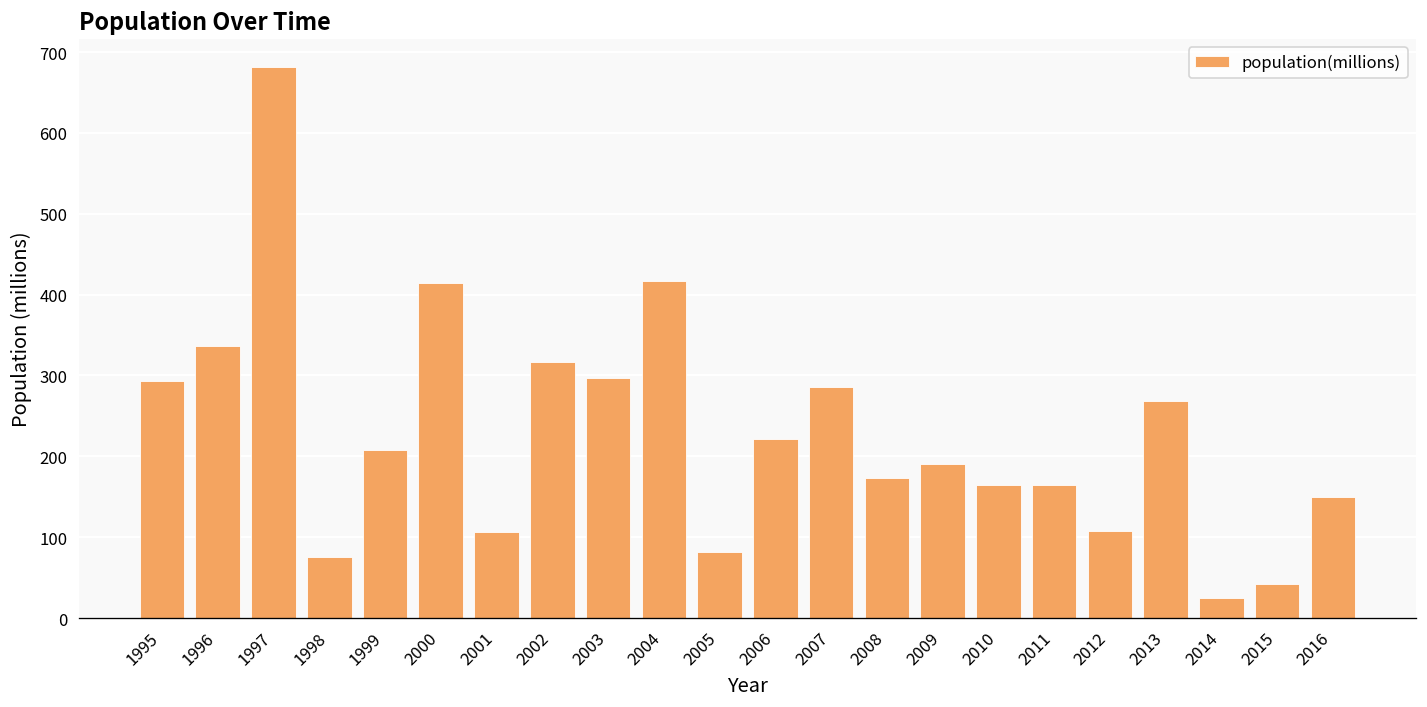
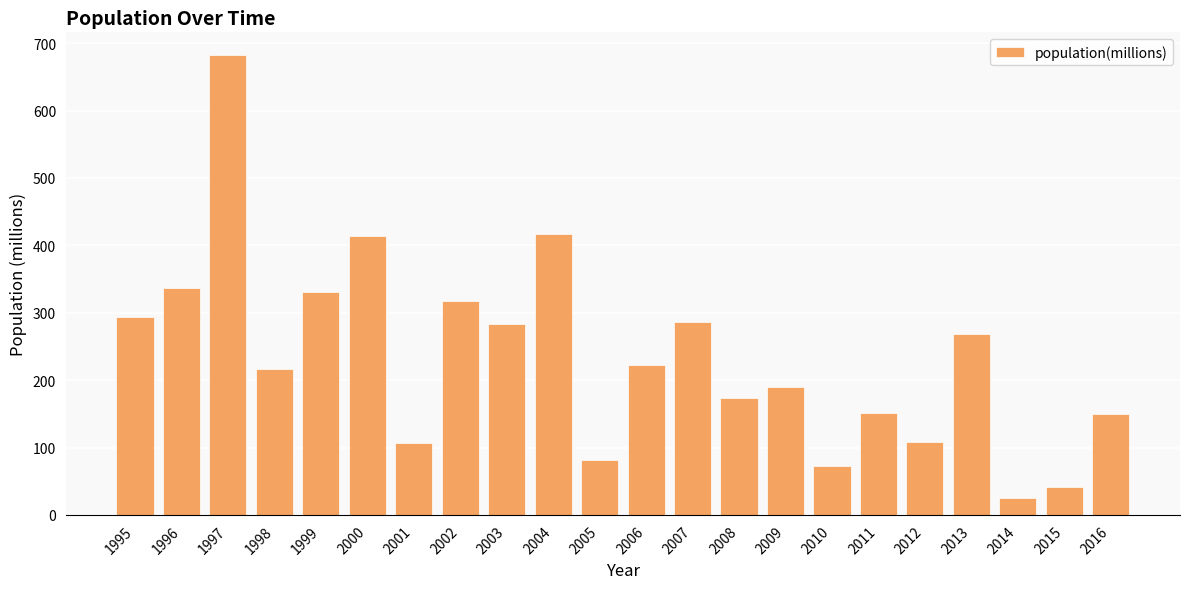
  {
    "1995": 290,
    "1996": 340,
    "1997": 680,
-   "1998": 80,
-   "1999": 210,
+   "1998": 220,
+   "1999": 330,
    "2000": 410,
    "2001": 110,
    "2002": 320,
-   "2003": 300,
+   "2003": 280,
    "2004": 420,
    "2005": 80,
    "2006": 220,
    "2007": 290,
    "2008": 170,
    "2009": 190,
-   "2010": 160,
-   "2011": 170,
+   "2010": 70,
+   "2011": 150,
    "2012": 110,
    "2013": 270,
    "2014": 30,
    "2015": 40,
    "2016": 150
  }
